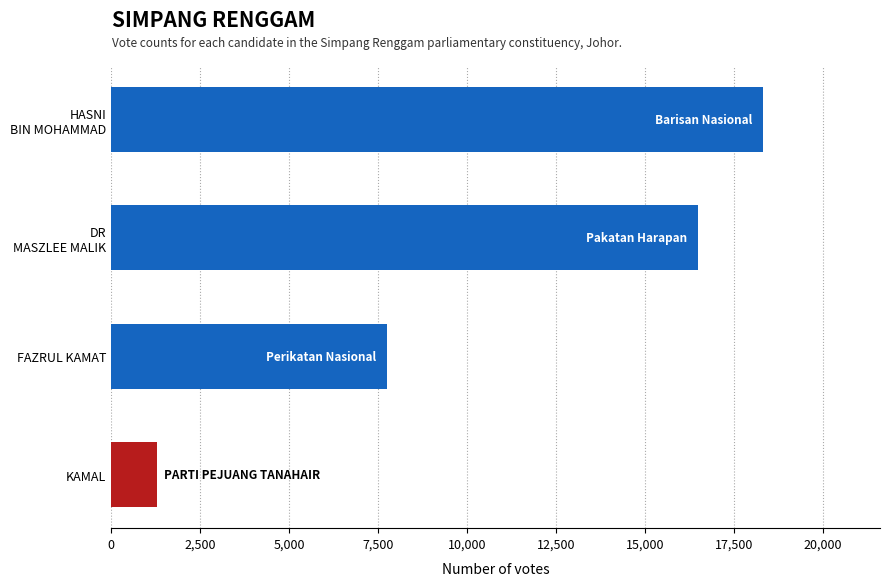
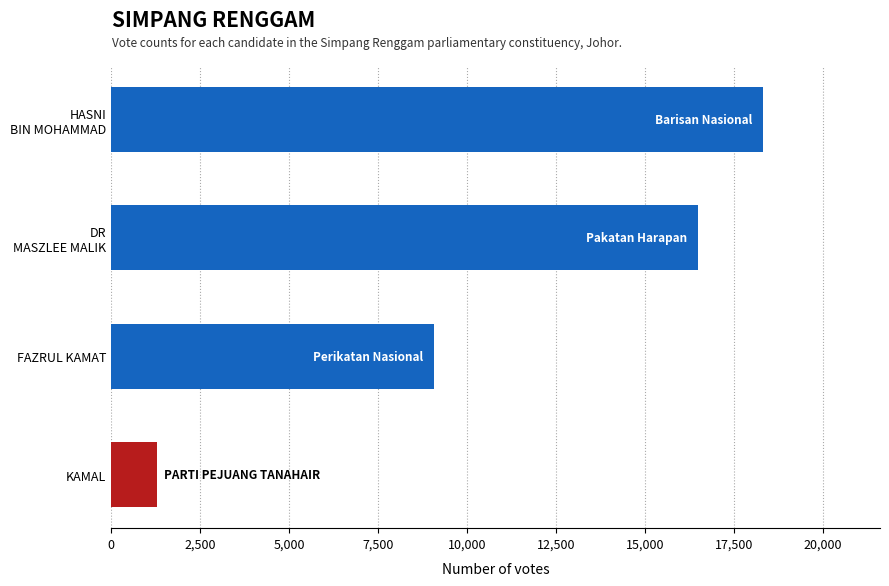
  {
    "HASNI BIN MOHAMMAD": "18,300",
    "DR MASZLEE MALIK": "16,500",
-   "FAZRUL KAMAT": "7,700",
+   "FAZRUL KAMAT": "9,100",
    "KAMAL": "1,300"
  }
